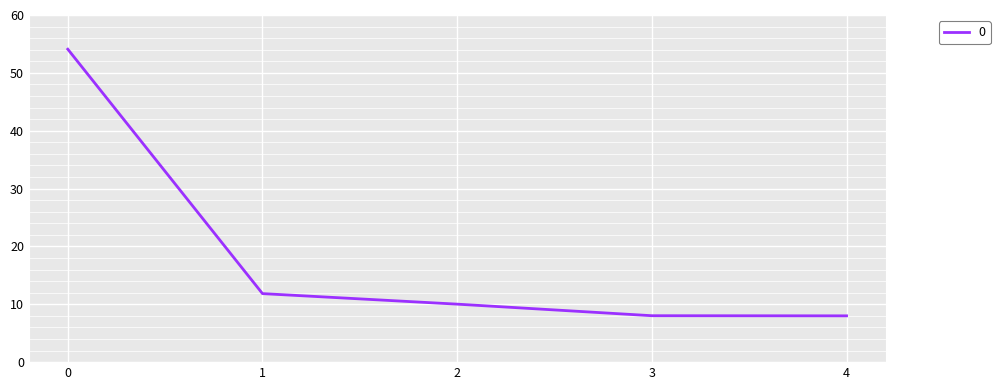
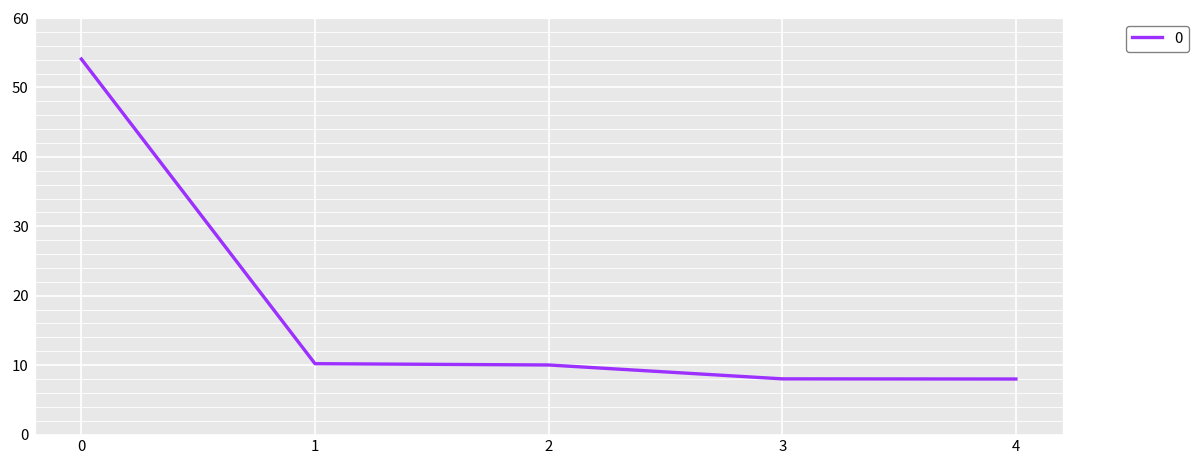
  {
    "0": 54,
-   "1": 12,
+   "1": 10,
    "2": 10,
    "3": 8,
    "4": 8
  }
